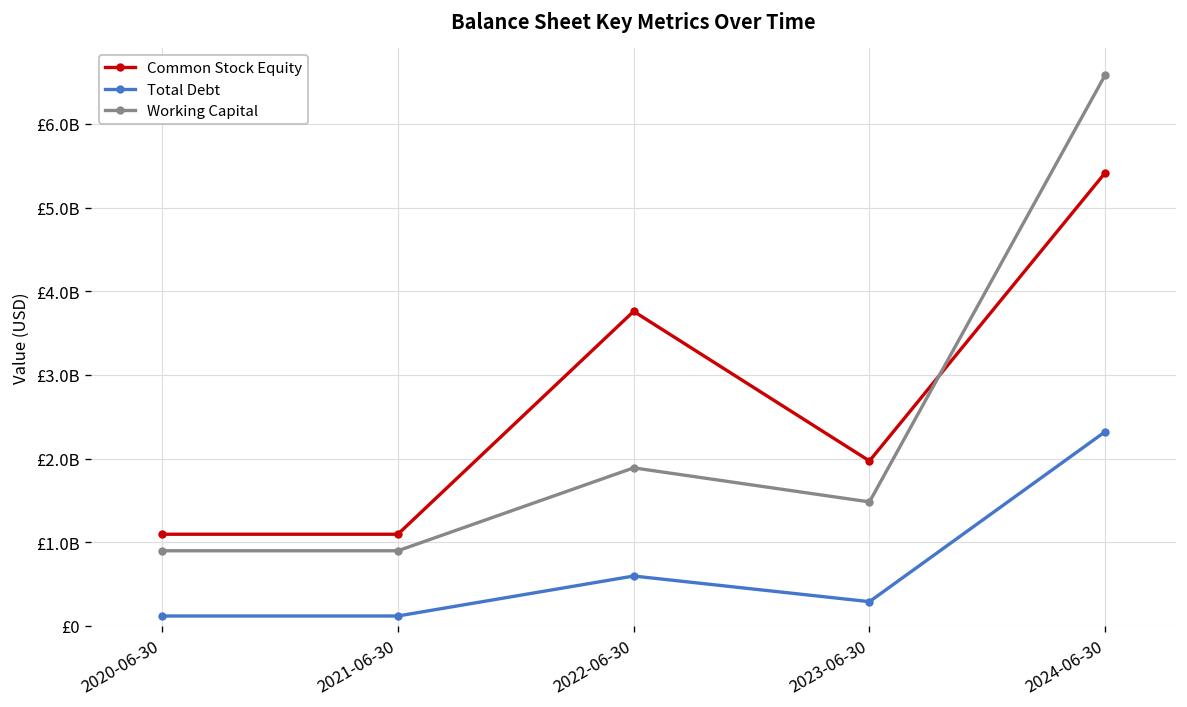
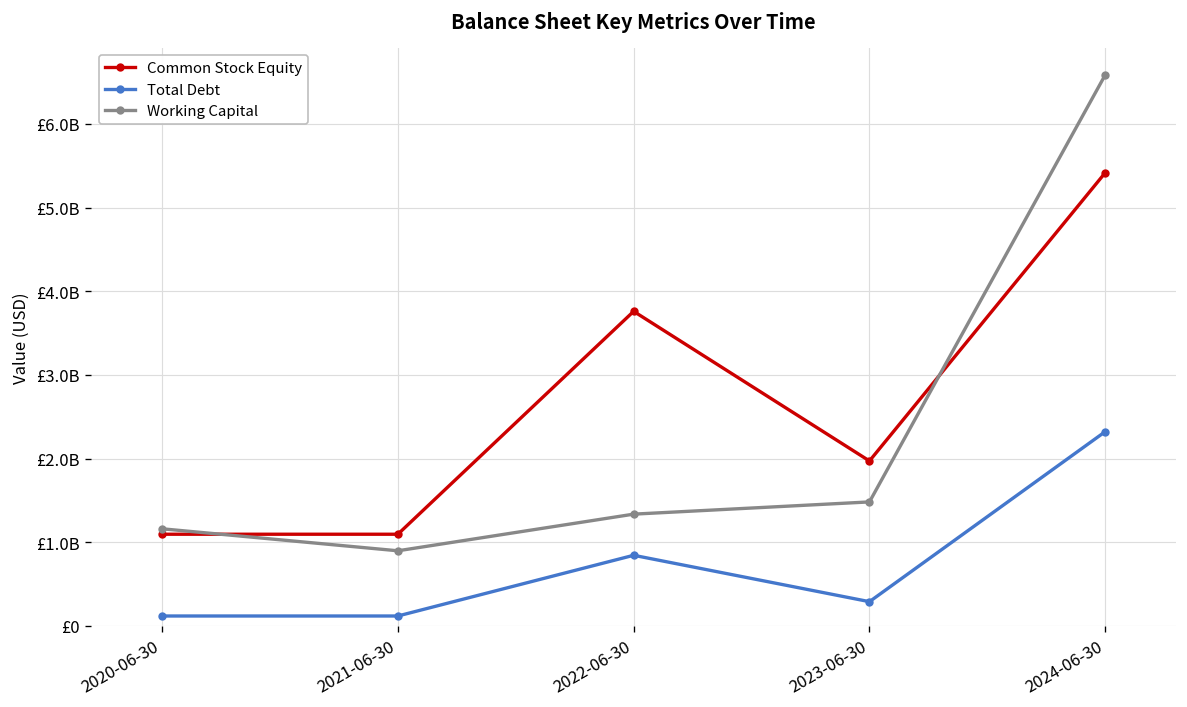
  {
    "Common Stock Equity": {
      "2020-06-30": "£1100000000",
      "2021-06-30": "£1100000000",
      "2022-06-30": "£3800000000",
      "2023-06-30": "£2000000000",
      "2024-06-30": "£5400000000"
    },
    "Total Debt": {
      "2020-06-30": "£100000000",
      "2021-06-30": "£100000000",
-     "2022-06-30": "£600000000",
+     "2022-06-30": "£800000000",
      "2023-06-30": "£300000000",
      "2024-06-30": "£2300000000"
    },
    "Working Capital": {
-     "2020-06-30": "£900000000",
+     "2020-06-30": "£1200000000",
      "2021-06-30": "£900000000",
-     "2022-06-30": "£1900000000",
+     "2022-06-30": "£1300000000",
      "2023-06-30": "£1500000000",
      "2024-06-30": "£6600000000"
    }
  }
